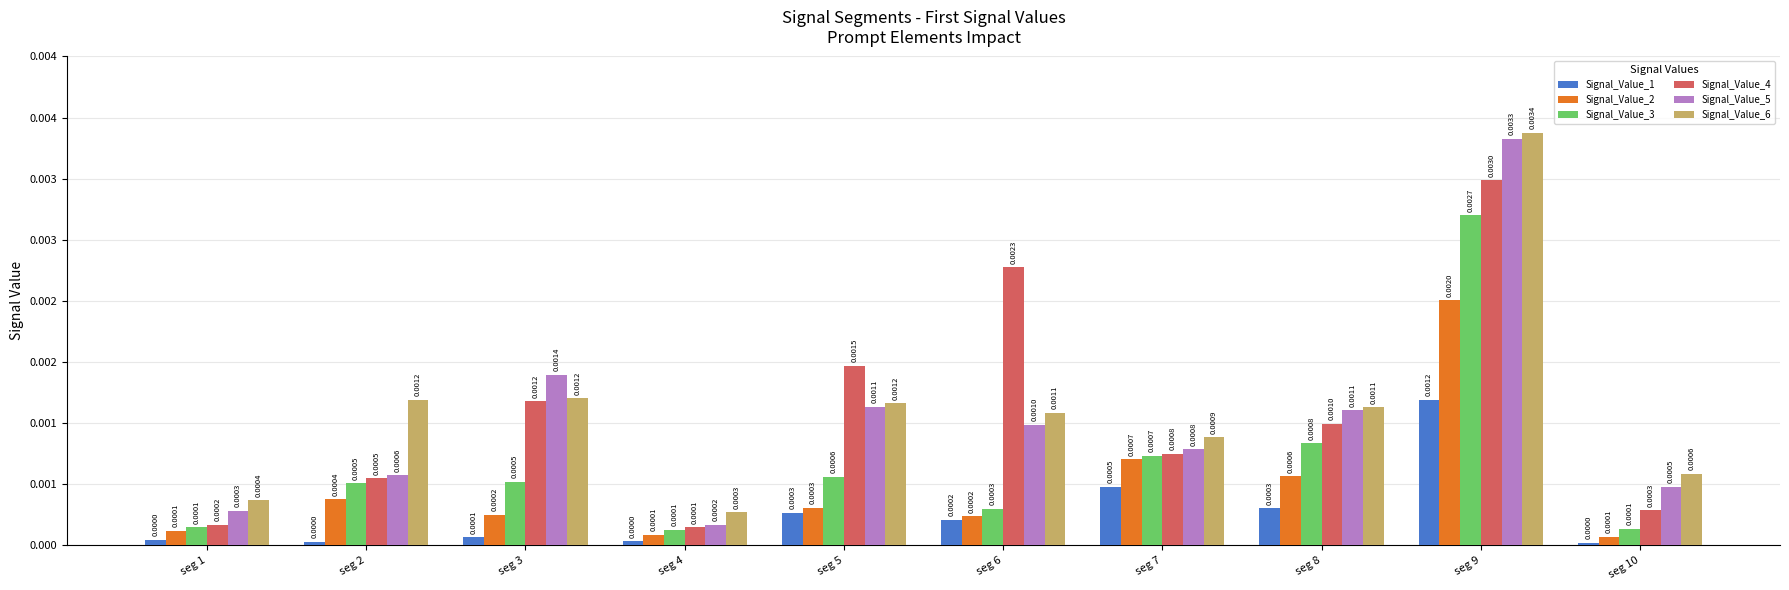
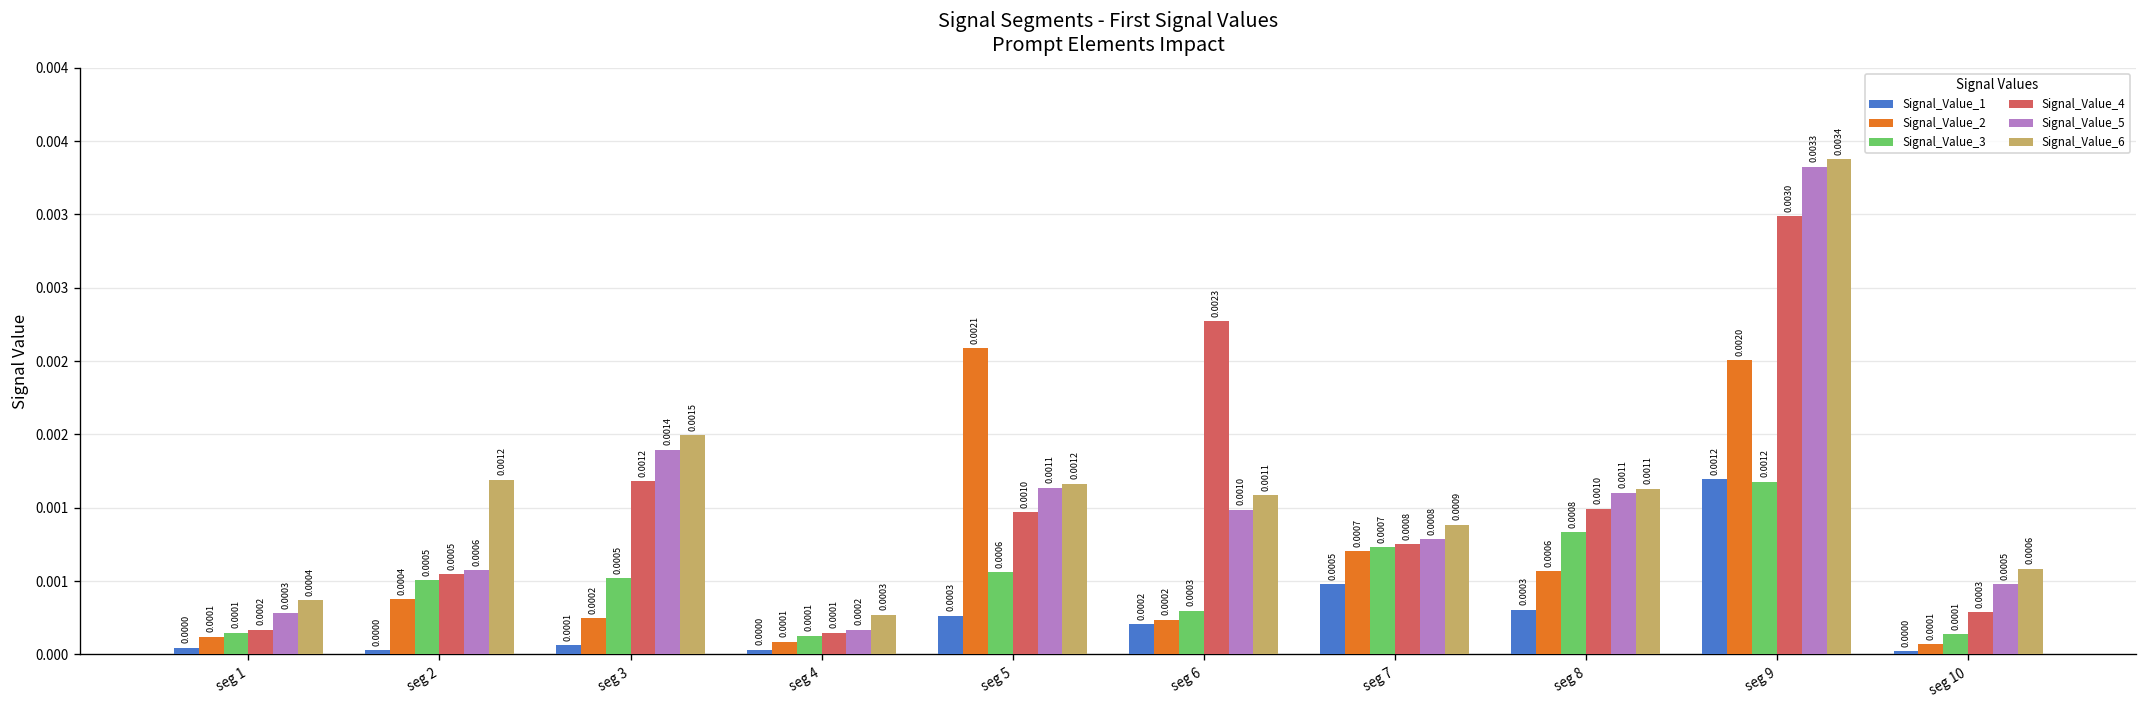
  {
    "Signal_Value_1": {
      "seg 1": 0.0000,
      "seg 2": 0.0000,
      "seg 3": 0.0001,
      "seg 4": 0.0000,
      "seg 5": 0.0003,
      "seg 6": 0.0002,
      "seg 7": 0.0005,
      "seg 8": 0.0003,
      "seg 9": 0.0012,
      "seg 10": 0.0000
    },
    "Signal_Value_2": {
      "seg 1": 0.0001,
      "seg 2": 0.0004,
      "seg 3": 0.0002,
      "seg 4": 0.0001,
-     "seg 5": 0.0003,
+     "seg 5": 0.0021,
      "seg 6": 0.0002,
      "seg 7": 0.0007,
      "seg 8": 0.0006,
      "seg 9": 0.0020,
      "seg 10": 0.0001
    },
    "Signal_Value_3": {
      "seg 1": 0.0001,
      "seg 2": 0.0005,
      "seg 3": 0.0005,
      "seg 4": 0.0001,
      "seg 5": 0.0006,
      "seg 6": 0.0003,
      "seg 7": 0.0007,
      "seg 8": 0.0008,
-     "seg 9": 0.0027,
+     "seg 9": 0.0012,
      "seg 10": 0.0001
    },
    "Signal_Value_4": {
      "seg 1": 0.0002,
      "seg 2": 0.0005,
      "seg 3": 0.0012,
      "seg 4": 0.0001,
-     "seg 5": 0.0015,
+     "seg 5": 0.0010,
      "seg 6": 0.0023,
      "seg 7": 0.0008,
      "seg 8": 0.0010,
      "seg 9": 0.0030,
      "seg 10": 0.0003
    },
    "Signal_Value_5": {
      "seg 1": 0.0003,
      "seg 2": 0.0006,
      "seg 3": 0.0014,
      "seg 4": 0.0002,
      "seg 5": 0.0011,
      "seg 6": 0.0010,
      "seg 7": 0.0008,
      "seg 8": 0.0011,
      "seg 9": 0.0033,
      "seg 10": 0.0005
    },
    "Signal_Value_6": {
      "seg 1": 0.0004,
      "seg 2": 0.0012,
-     "seg 3": 0.0012,
+     "seg 3": 0.0015,
      "seg 4": 0.0003,
      "seg 5": 0.0012,
      "seg 6": 0.0011,
      "seg 7": 0.0009,
      "seg 8": 0.0011,
      "seg 9": 0.0034,
      "seg 10": 0.0006
    }
  }
